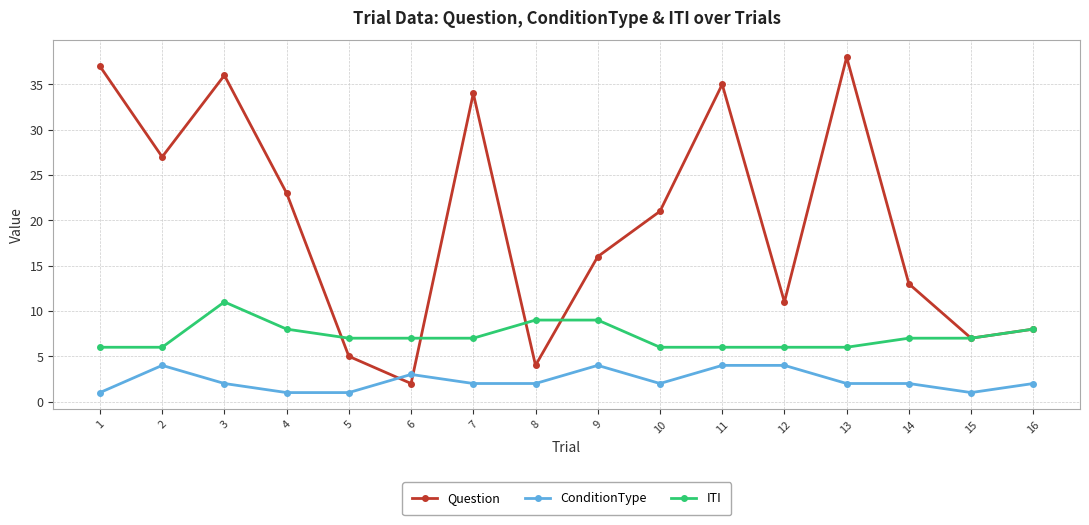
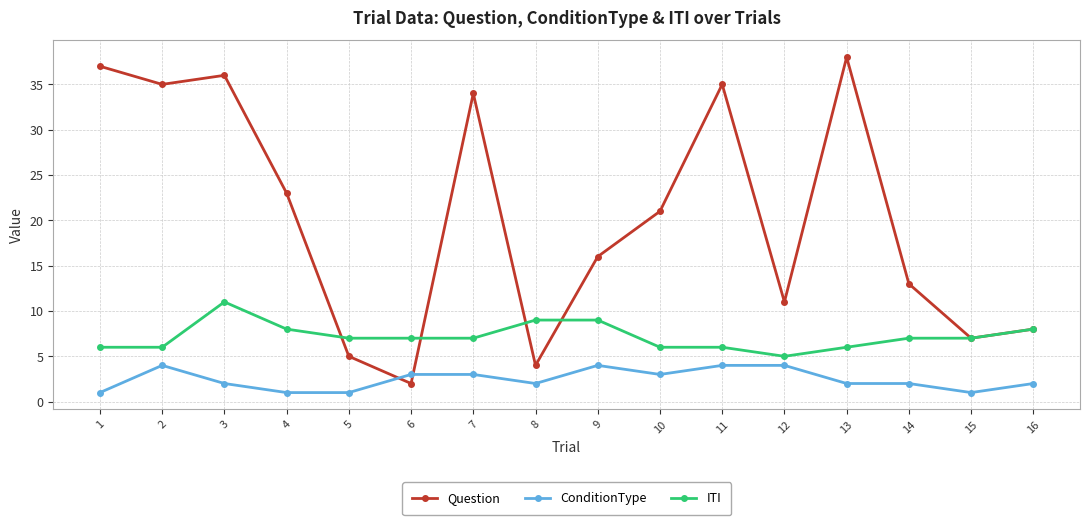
  {
    "Question": {
      "1": 37,
-     "2": 27,
+     "2": 35,
      "3": 36,
      "4": 23,
      "5": 5,
      "6": 2,
      "7": 34,
      "8": 4,
      "9": 16,
      "10": 21,
      "11": 35,
      "12": 11,
      "13": 38,
      "14": 13
    },
    "ConditionType": {
      "1": 1,
      "2": 4,
      "3": 2,
      "4": 1,
      "5": 1,
      "6": 3,
-     "7": 2,
+     "7": 3,
      "8": 2,
      "9": 4,
-     "10": 2,
+     "10": 3,
      "11": 4,
      "12": 4,
      "13": 2,
      "14": 2,
      "15": 1,
      "16": 2
    },
    "ITI": {
      "1": 6,
      "2": 6,
      "3": 11,
      "4": 8,
      "5": 7,
      "6": 7,
      "7": 7,
      "8": 9,
      "9": 9,
      "10": 6,
      "11": 6,
-     "12": 6,
+     "12": 5,
      "13": 6,
      "14": 7
    }
  }
